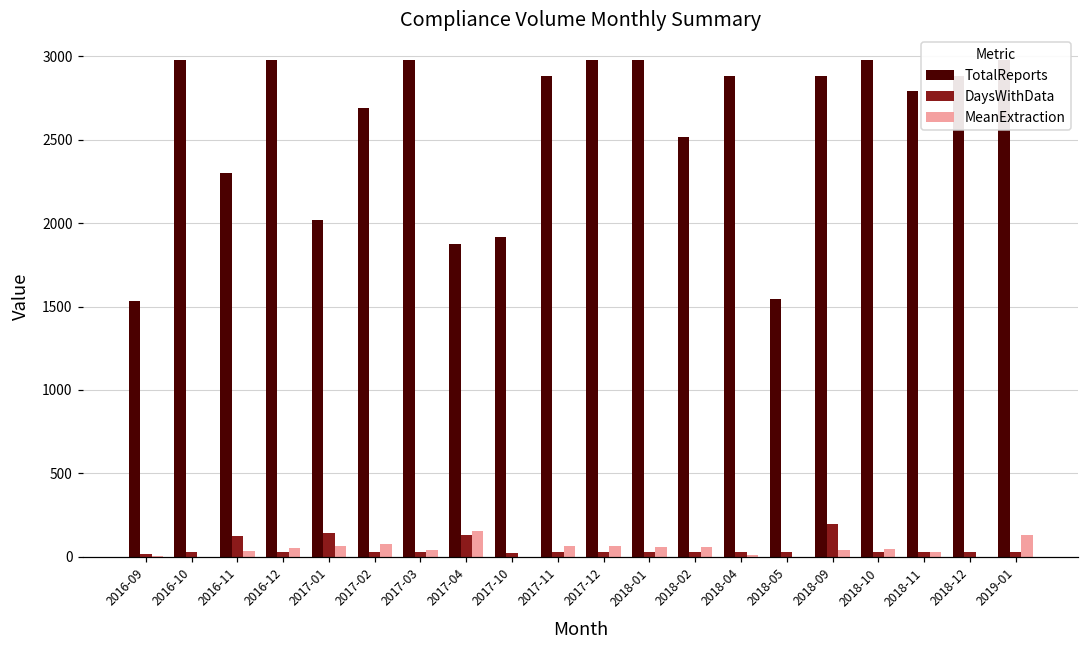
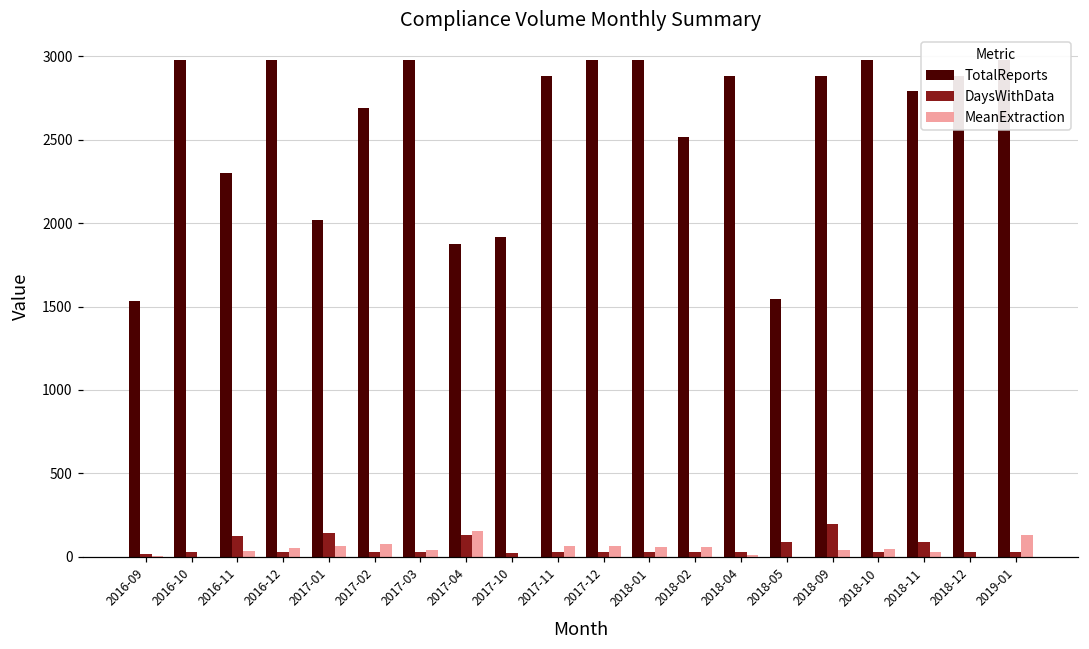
  {
    "TotalReports": {
      "2016-09": 1540,
      "2016-10": 2980,
      "2016-11": 2300,
      "2016-12": 2980,
      "2017-01": 2020,
      "2017-02": 2690,
      "2017-03": 2980,
      "2017-04": 1880,
      "2017-10": 1920,
      "2017-11": 2880,
      "2017-12": 2980,
      "2018-01": 2980,
      "2018-02": 2520,
      "2018-04": 2880,
      "2018-05": 1540,
      "2018-09": 2880,
      "2018-10": 2980,
      "2018-11": 2800
    },
    "DaysWithData": {
      "2016-10": 30,
      "2016-11": 130,
      "2016-12": 30,
      "2017-01": 140,
      "2017-02": 30,
      "2017-03": 30,
      "2017-04": 130,
      "2017-10": 20,
      "2017-11": 30,
      "2017-12": 30,
      "2018-01": 30,
      "2018-02": 30,
      "2018-04": 30,
-     "2018-05": 30,
+     "2018-05": 90,
      "2018-09": 200,
      "2018-10": 30,
-     "2018-11": 30,
+     "2018-11": 90,
      "2018-12": 30,
      "2019-01": 30
    },
    "MeanExtraction": {
      "2016-11": 30,
      "2016-12": 50,
      "2017-01": 60,
      "2017-02": 80,
      "2017-03": 40,
      "2017-04": 150,
      "2017-11": 60,
      "2017-12": 60,
      "2018-01": 60,
      "2018-02": 60,
      "2018-09": 40,
      "2018-10": 50,
      "2018-11": 30,
      "2019-01": 130
    }
  }
